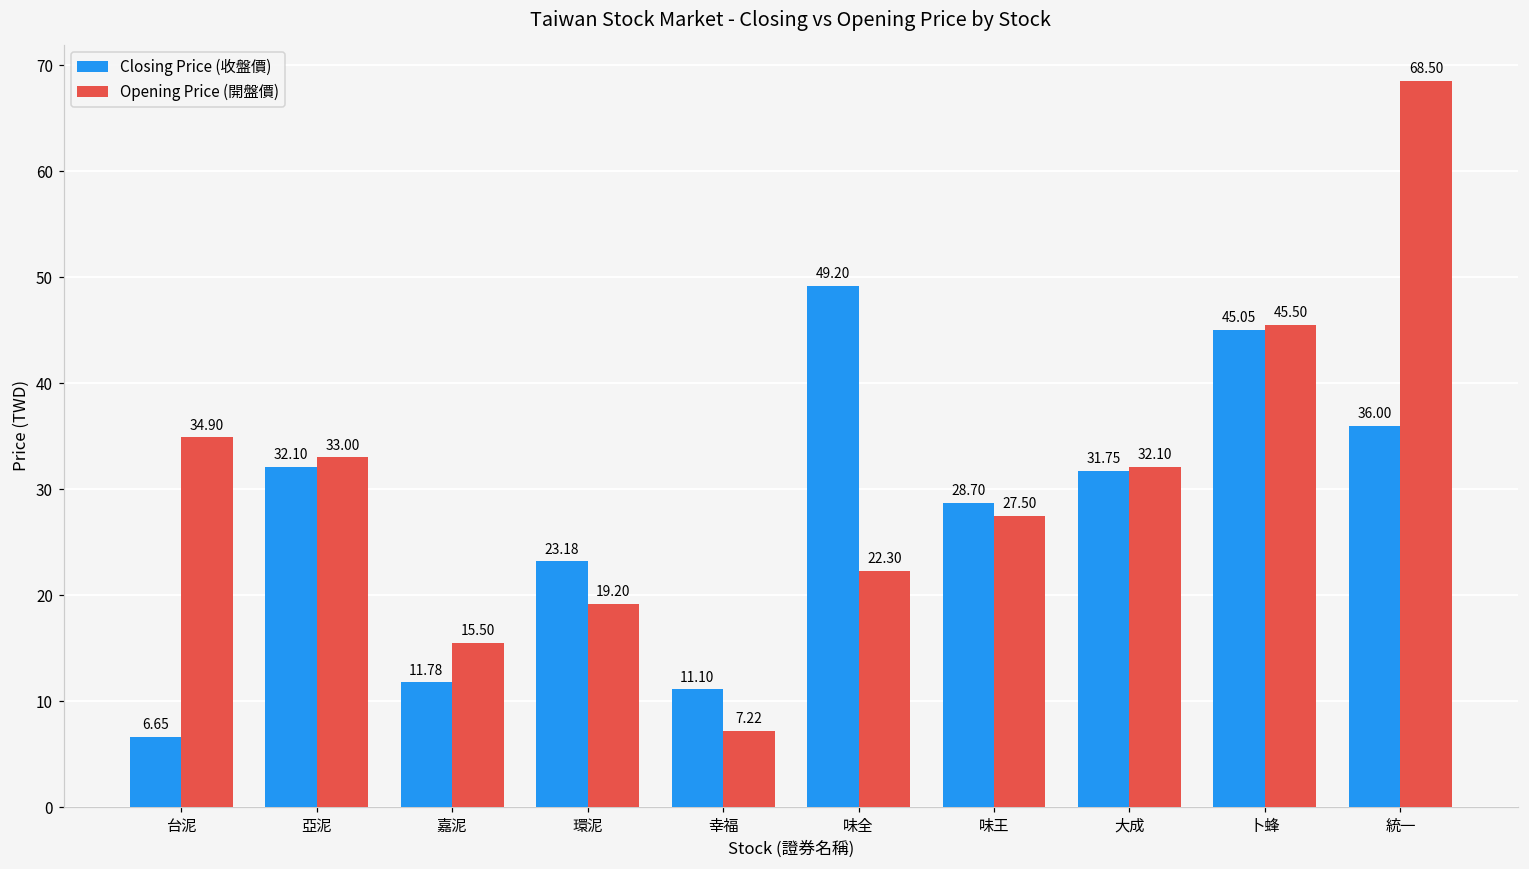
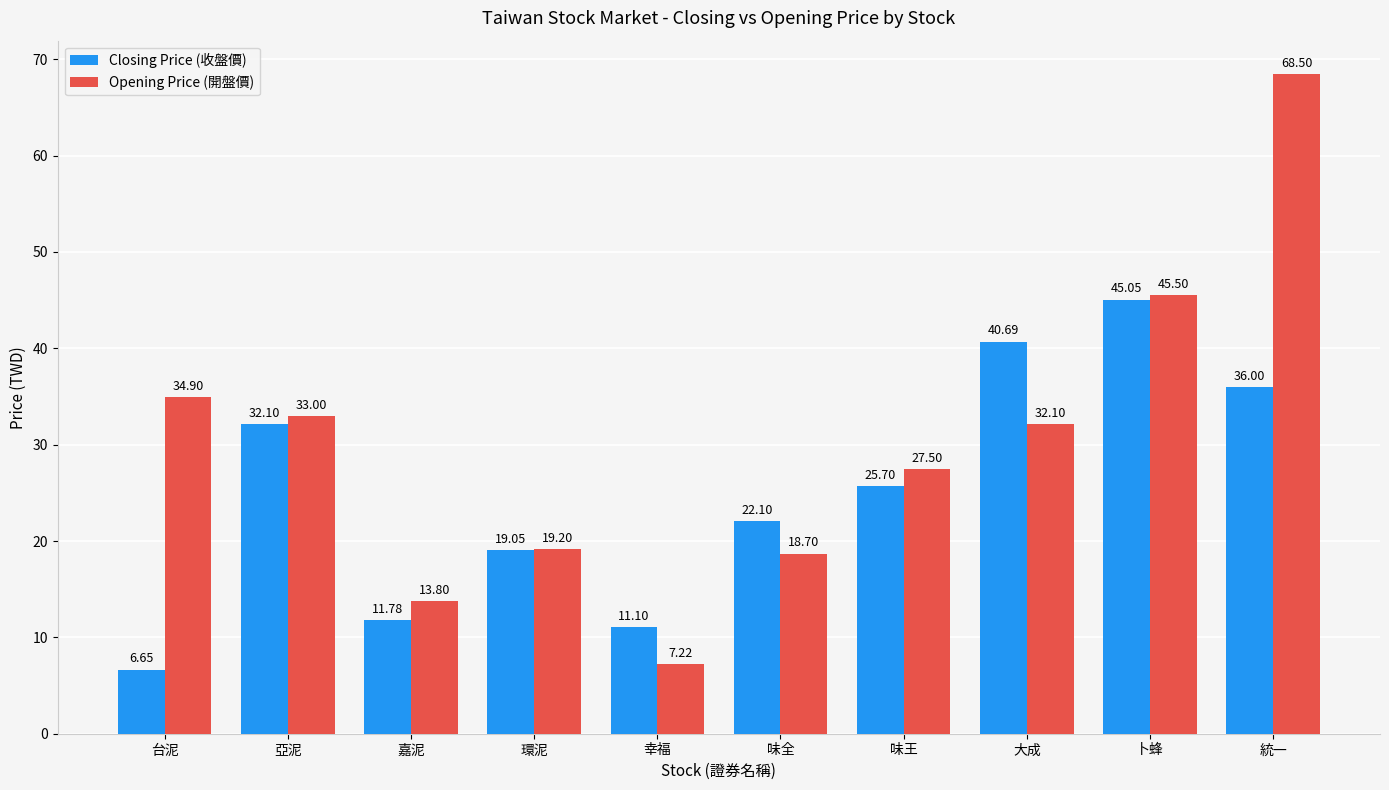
  {
    "Closing Price (收盤價)": {
      "台泥": 6.65,
      "亞泥": 32.10,
      "嘉泥": 11.78,
-     "環泥": 23.18,
+     "環泥": 19.05,
      "幸福": 11.10,
-     "味全": 49.20,
-     "味王": 28.70,
-     "大成": 31.75,
+     "味全": 22.10,
+     "味王": 25.70,
+     "大成": 40.69,
      "卜蜂": 45.05,
      "統一": 36.00
    },
    "Opening Price (開盤價)": {
      "台泥": 34.90,
      "亞泥": 33.00,
-     "嘉泥": 15.50,
+     "嘉泥": 13.80,
      "環泥": 19.20,
      "幸福": 7.22,
-     "味全": 22.30,
+     "味全": 18.70,
      "味王": 27.50,
      "大成": 32.10,
      "卜蜂": 45.50,
      "統一": 68.50
    }
  }
